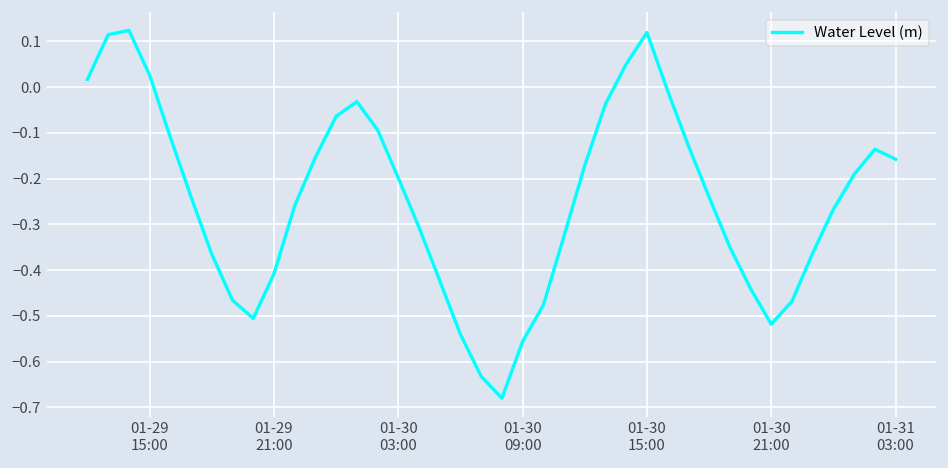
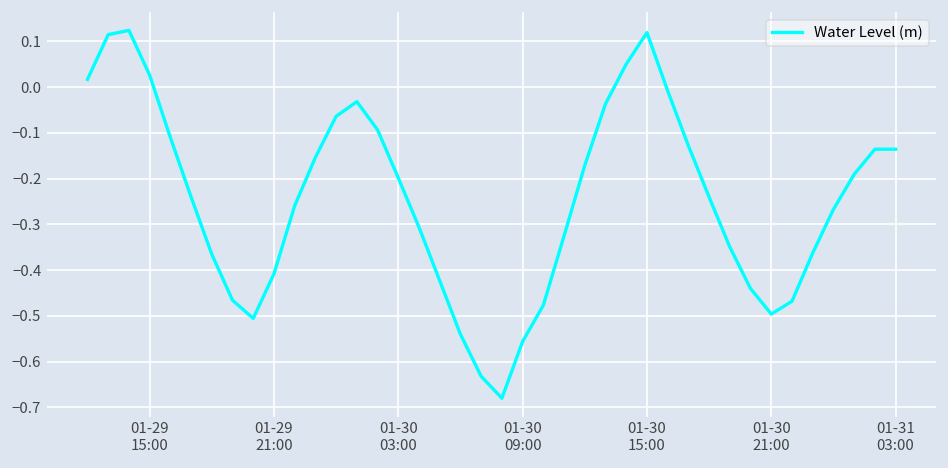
  {
    "01-29 15:00": 0.03,
    "01-29 21:00": -0.41,
    "01-30 03:00": -0.20,
    "01-30 09:00": -0.56,
    "01-30 15:00": 0.12,
-   "01-30 21:00": -0.52,
-   "01-31 03:00": -0.16
+   "01-30 21:00": -0.50,
+   "01-31 03:00": -0.14
  }
